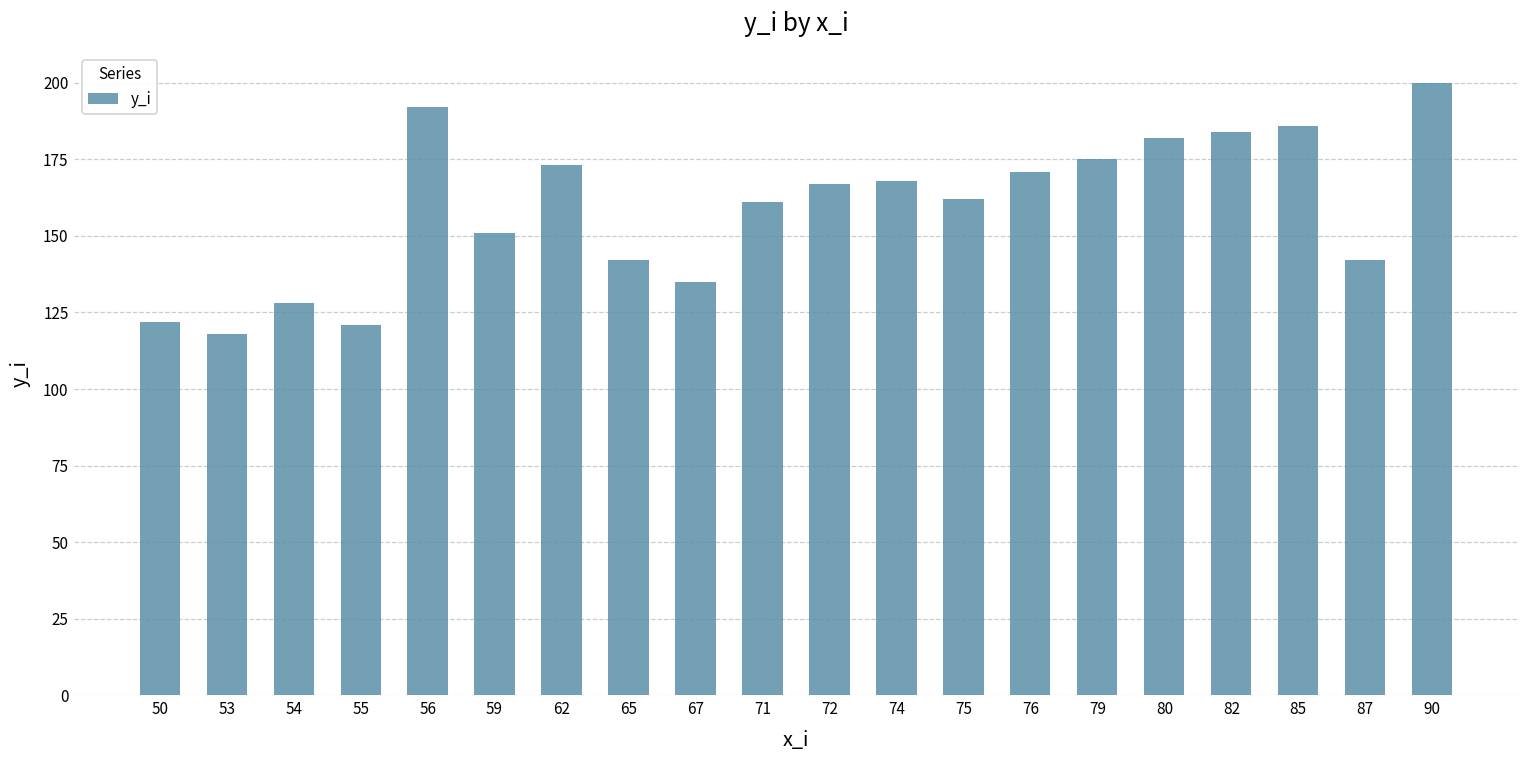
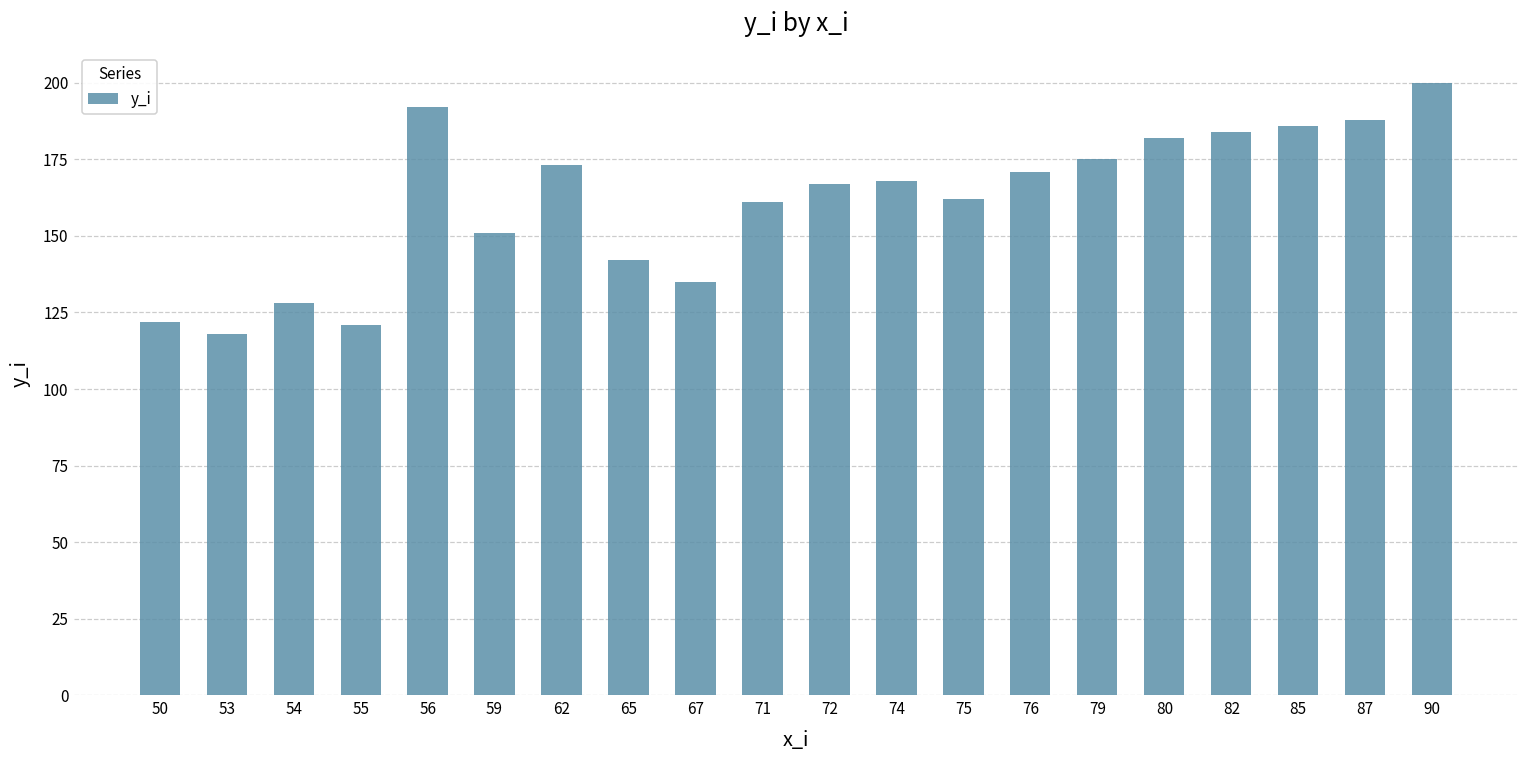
  {
    "50": 122,
    "53": 118,
    "54": 128,
    "55": 121,
    "56": 192,
    "59": 151,
    "62": 173,
    "65": 142,
    "67": 135,
    "71": 161,
    "72": 167,
    "74": 168,
    "75": 162,
    "76": 171,
    "79": 175,
    "80": 182,
    "82": 184,
    "85": 186,
-   "87": 142,
+   "87": 188,
    "90": 200
  }
